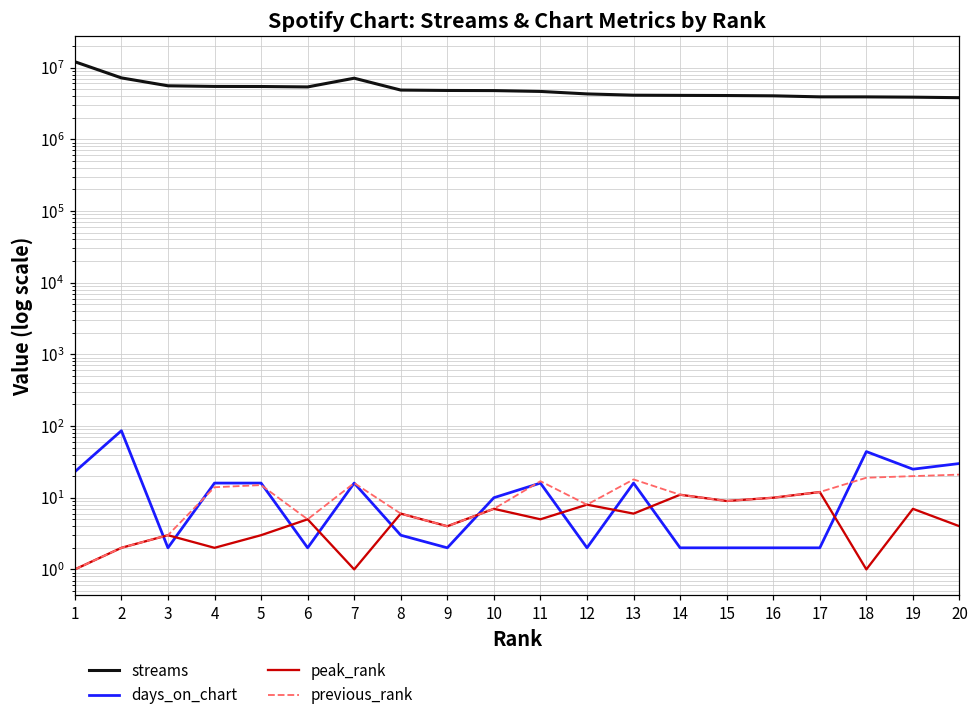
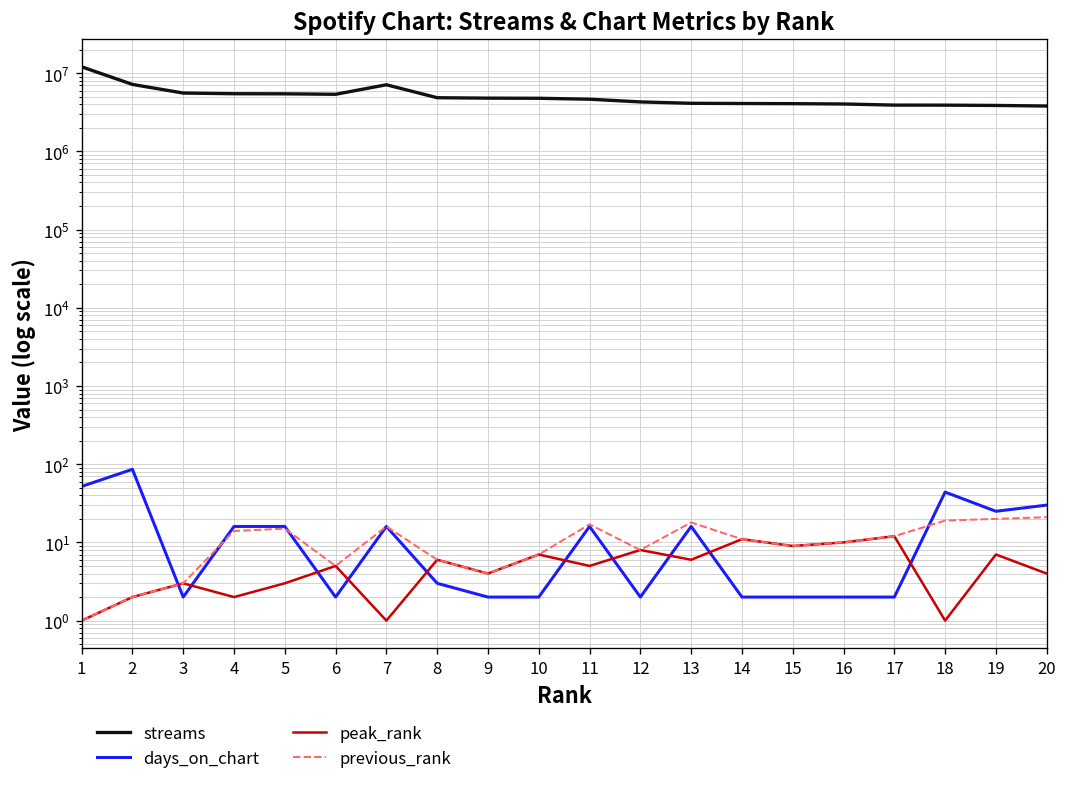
  {
    "streams": {
      "1": 12000000,
      "2": 7000000,
      "3": 6000000,
      "4": 5000000,
      "5": 5000000,
      "6": 5000000,
      "7": 7000000,
      "8": 5000000,
      "9": 5000000,
      "10": 5000000,
      "11": 5000000,
      "12": 4000000,
      "13": 4000000,
      "14": 4000000,
      "15": 4000000,
      "16": 4000000,
      "17": 4000000,
      "18": 4000000,
      "19": 4000000,
      "20": 4000000
    },
    "days_on_chart": {
-     "1": 23,
+     "1": 50,
      "2": 90,
      "3": 2,
      "4": 16,
      "6": 2,
      "8": 3,
      "9": 2,
-     "10": 10,
+     "10": 2,
      "12": 2,
      "13": 16,
      "14": 2,
      "15": 2,
      "16": 2,
      "17": 2,
      "18": 40,
      "19": 25,
      "20": 30
    },
    "peak_rank": {
      "4": 2,
      "5": 3,
      "7": 1,
      "11": 5,
      "13": 6,
      "18": 1,
      "19": 7,
      "20": 4
    },
    "previous_rank": {
      "4": 14,
      "13": 18,
      "18": 19,
      "19": 20,
      "20": 21
    }
  }
